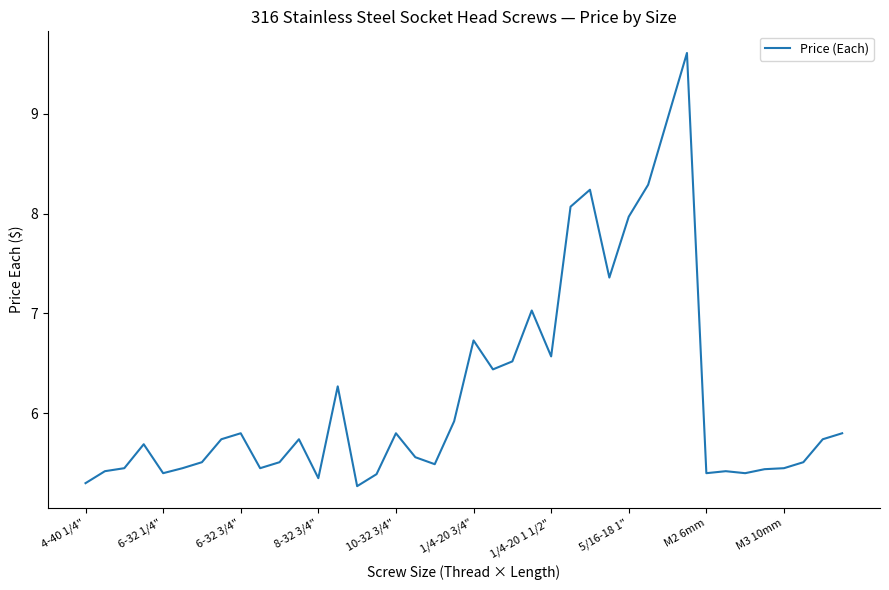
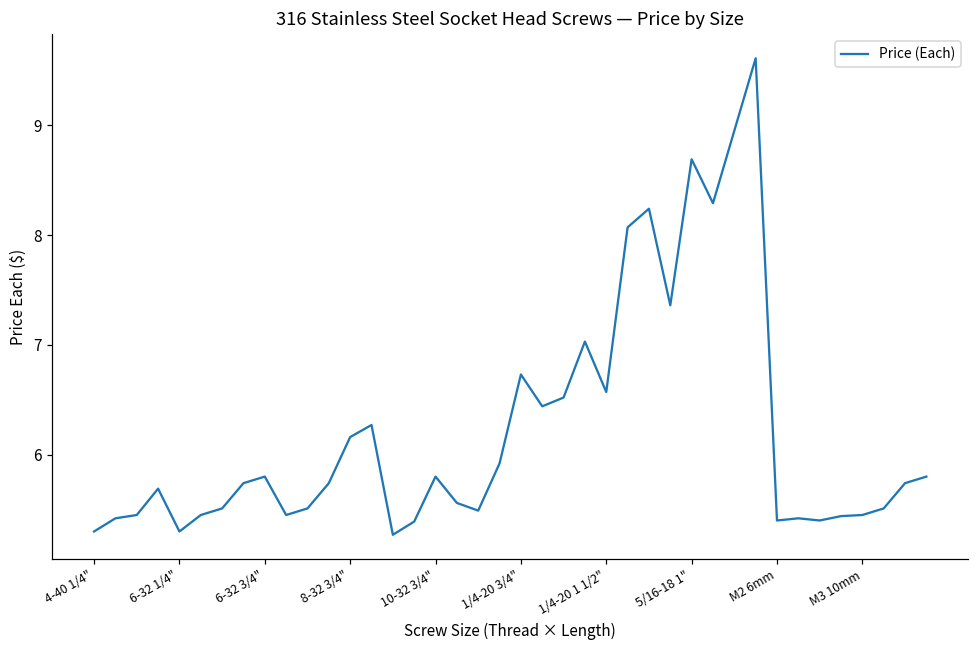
  {
    "4-40 1/4\"": 5.3,
-   "6-32 1/4\"": 5.4,
+   "6-32 1/4\"": 5.3,
    "6-32 3/4\"": 5.8,
-   "8-32 3/4\"": 5.4,
+   "8-32 3/4\"": 6.2,
    "10-32 3/4\"": 5.8,
    "1/4-20 3/4\"": 6.7,
    "1/4-20 1 1/2\"": 6.6,
-   "5/16-18 1\"": 8.0,
+   "5/16-18 1\"": 8.7,
    "M2 6mm": 5.4,
    "M3 10mm": 5.5
  }
